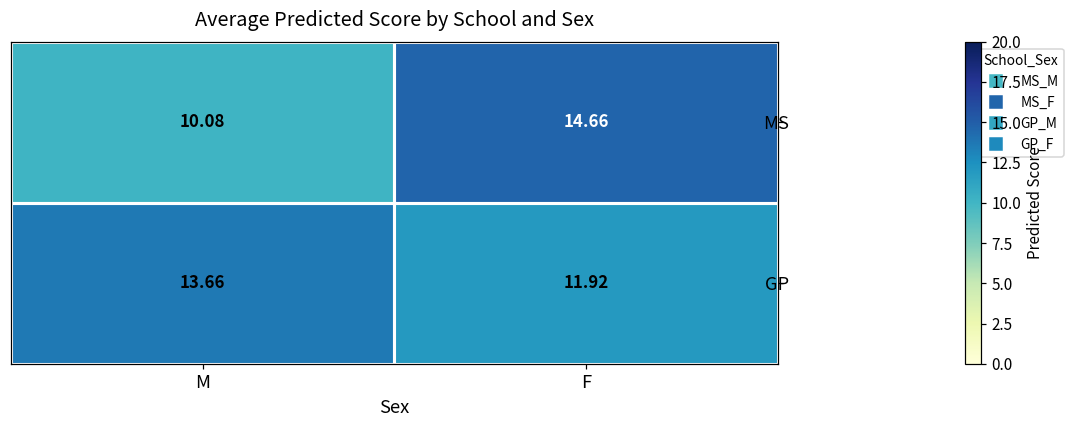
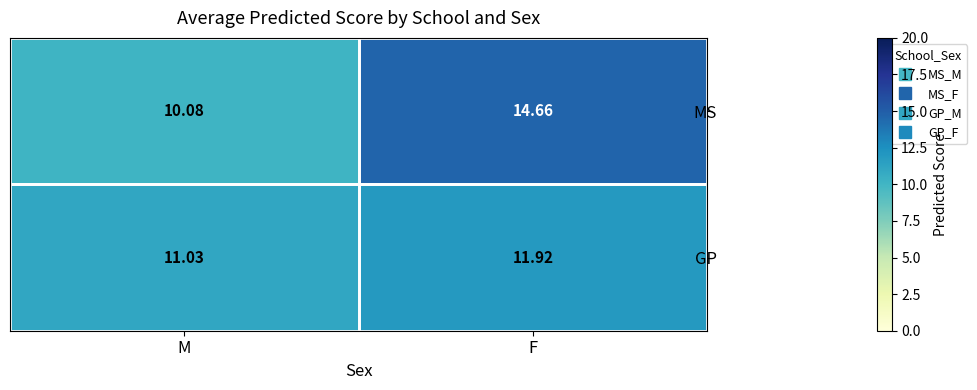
  {
    "MS": {
      "M": 10.08,
      "F": 14.66
    },
    "GP": {
-     "M": 13.66,
+     "M": 11.03,
      "F": 11.92
    }
  }
